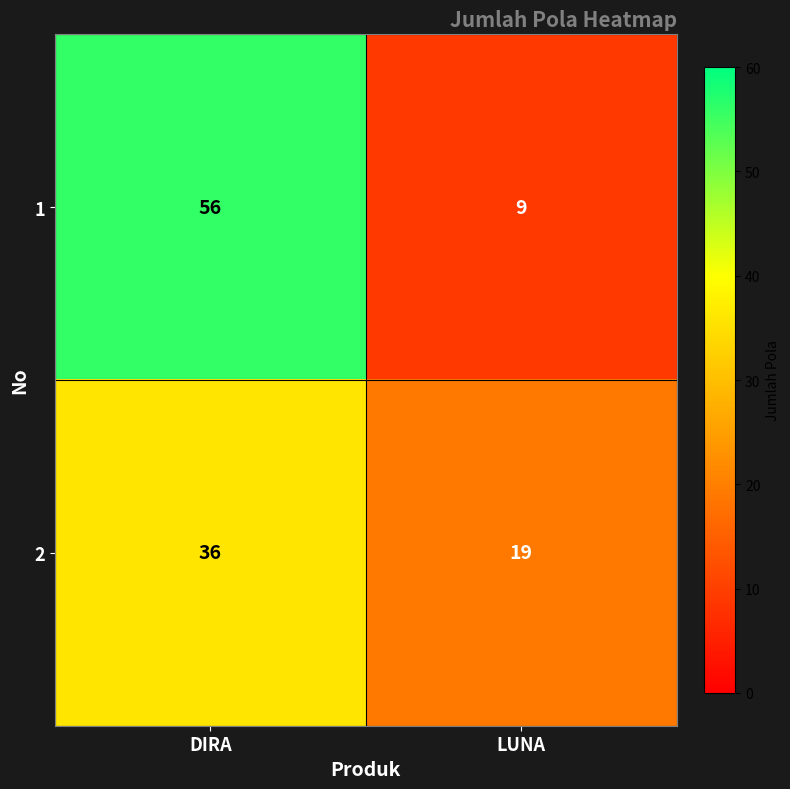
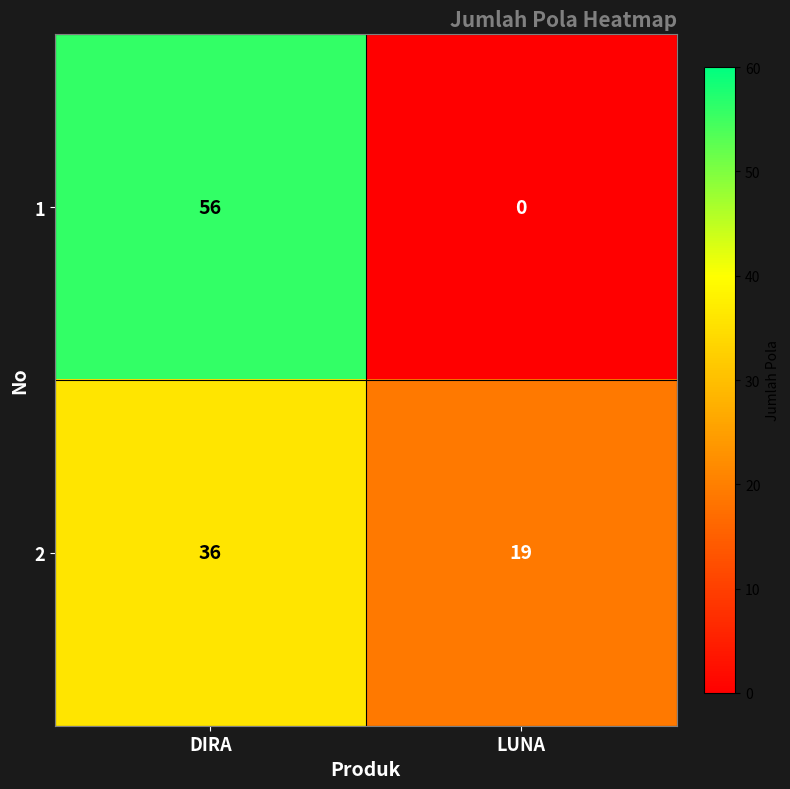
  {
    "1": {
      "DIRA": 56,
-     "LUNA": 9
+     "LUNA": 0
    },
    "2": {
      "DIRA": 36,
      "LUNA": 19
    }
  }
